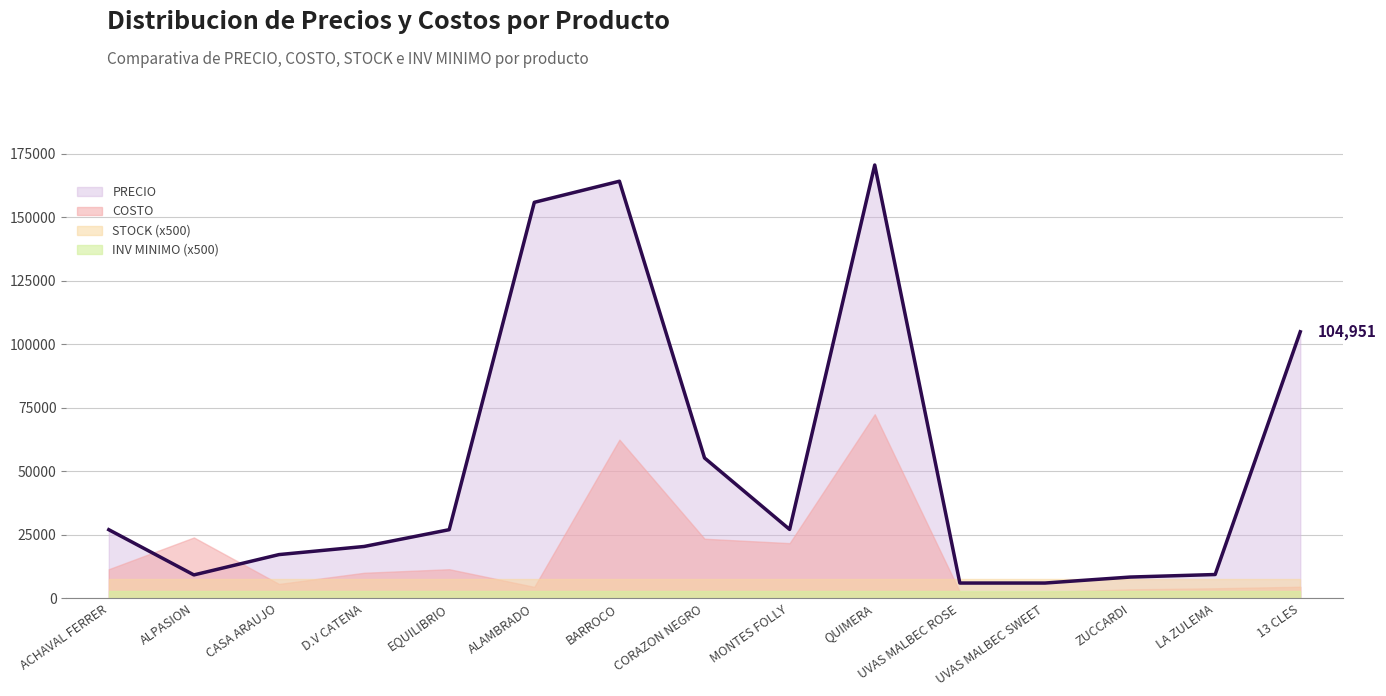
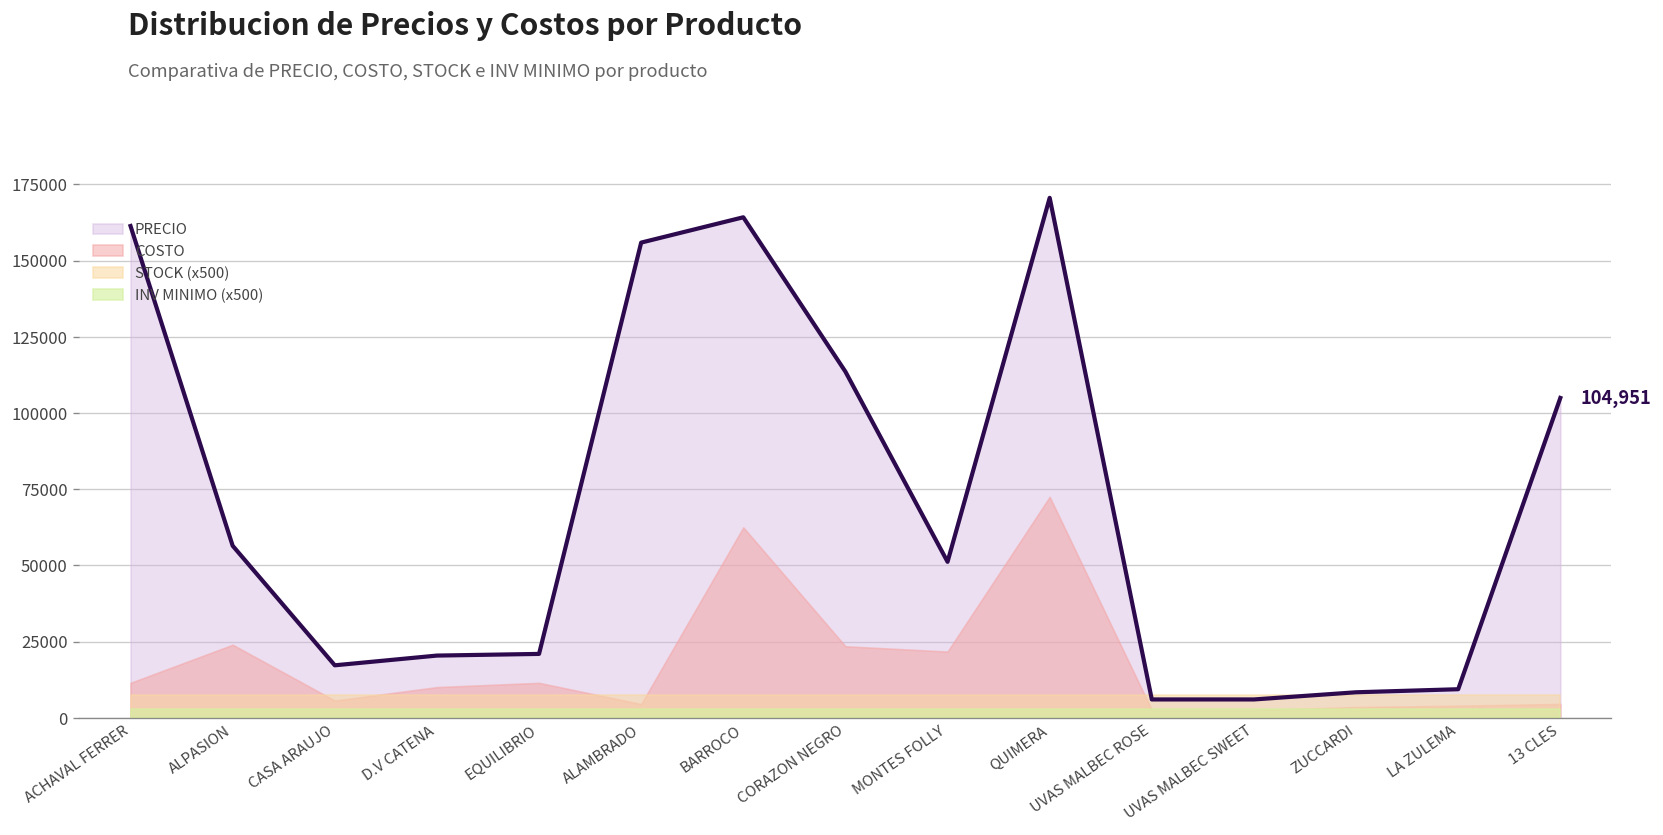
  {
    "PRECIO": {
-     "ACHAVAL FERRER": 27000,
-     "ALPASION": 9000,
+     "ACHAVAL FERRER": 161000,
+     "ALPASION": 56000,
      "CASA ARAUJO": 17000,
      "D.V CATENA": 20000,
-     "EQUILIBRIO": 27000,
+     "EQUILIBRIO": 21000,
      "ALAMBRADO": 156000,
      "BARROCO": 164000,
-     "CORAZON NEGRO": 55000,
-     "MONTES FOLLY": 27000,
+     "CORAZON NEGRO": 114000,
+     "MONTES FOLLY": 51000,
      "QUIMERA": 171000,
      "UVAS MALBEC ROSE": 6000,
      "UVAS MALBEC SWEET": 6000,
      "LA ZULEMA": 9000
    }
  }
